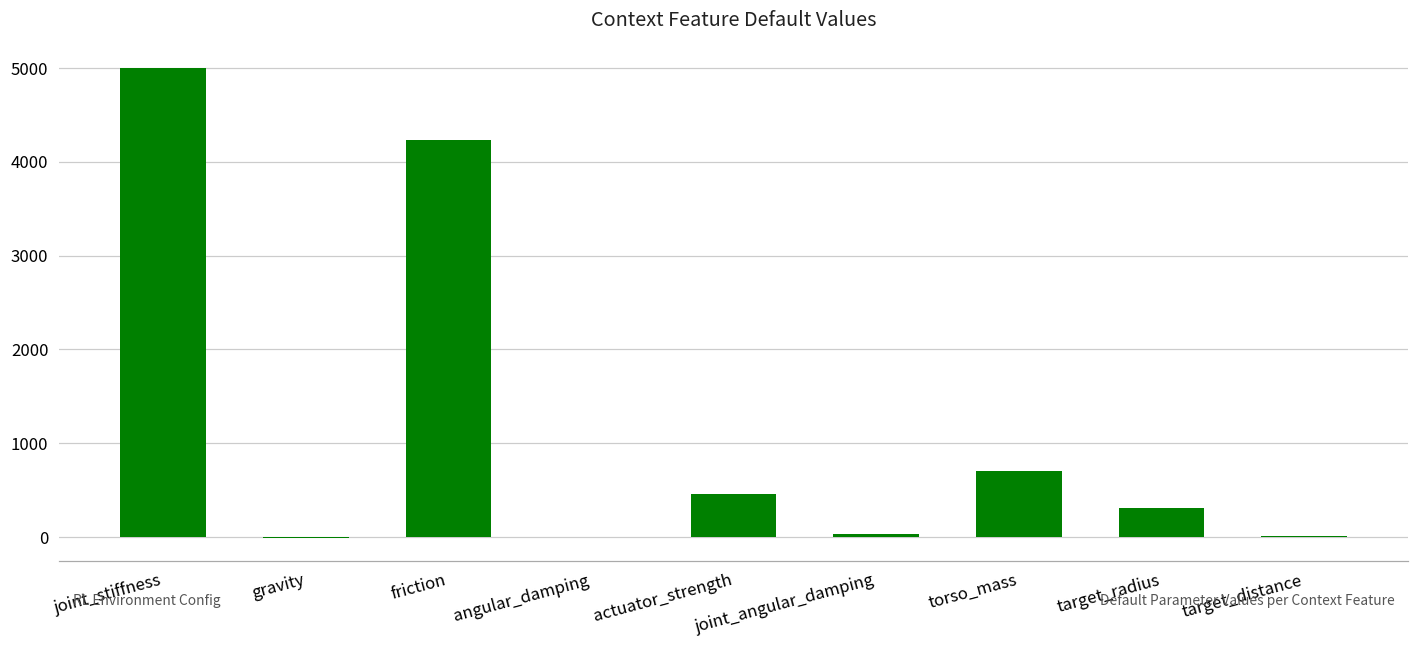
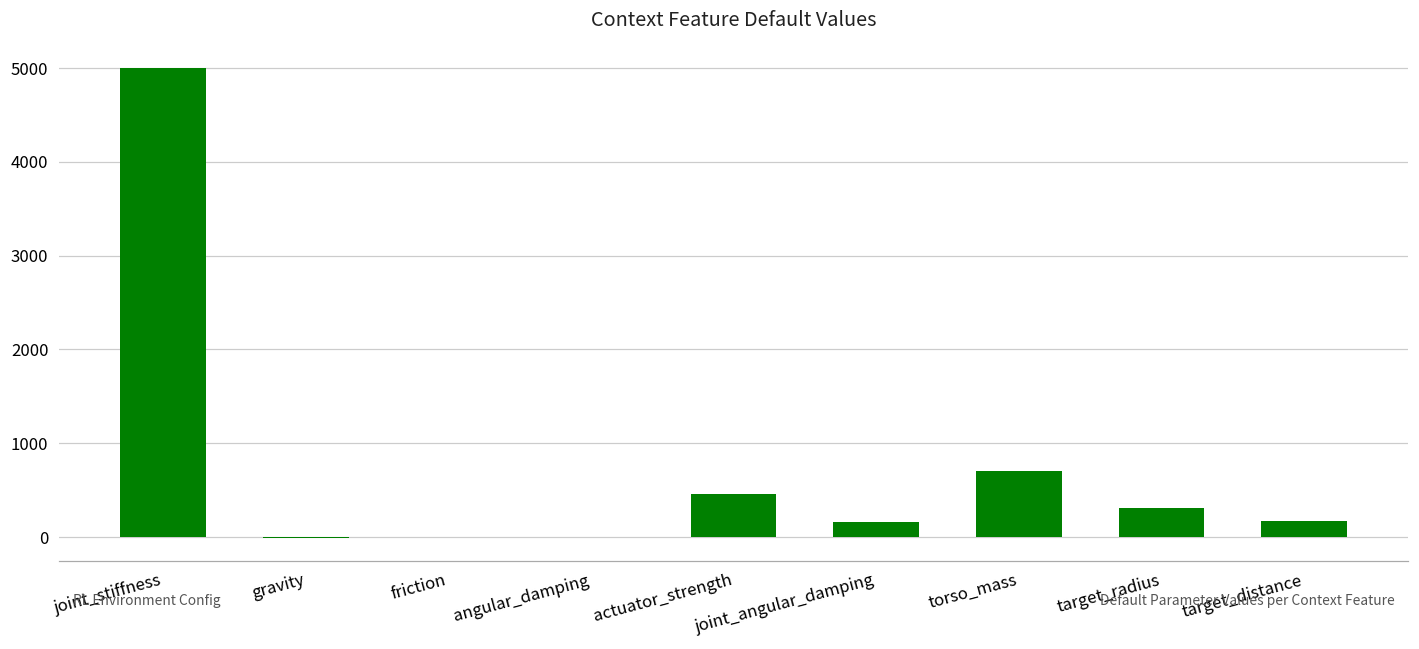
  {
    "joint_stiffness": 5000,
-   "friction": 4200,
+   "friction": 0,
    "actuator_strength": 500,
-   "joint_angular_damping": 0,
+   "joint_angular_damping": 200,
    "torso_mass": 700,
    "target_radius": 300,
-   "target_distance": 0
+   "target_distance": 200
  }
